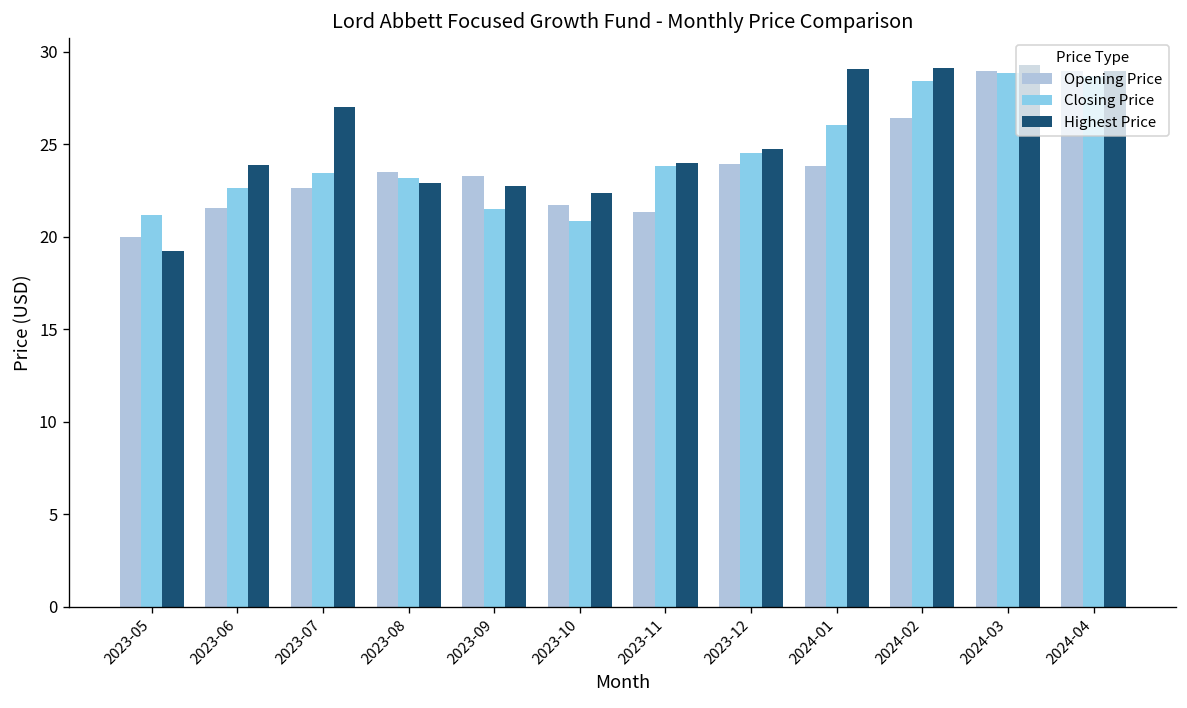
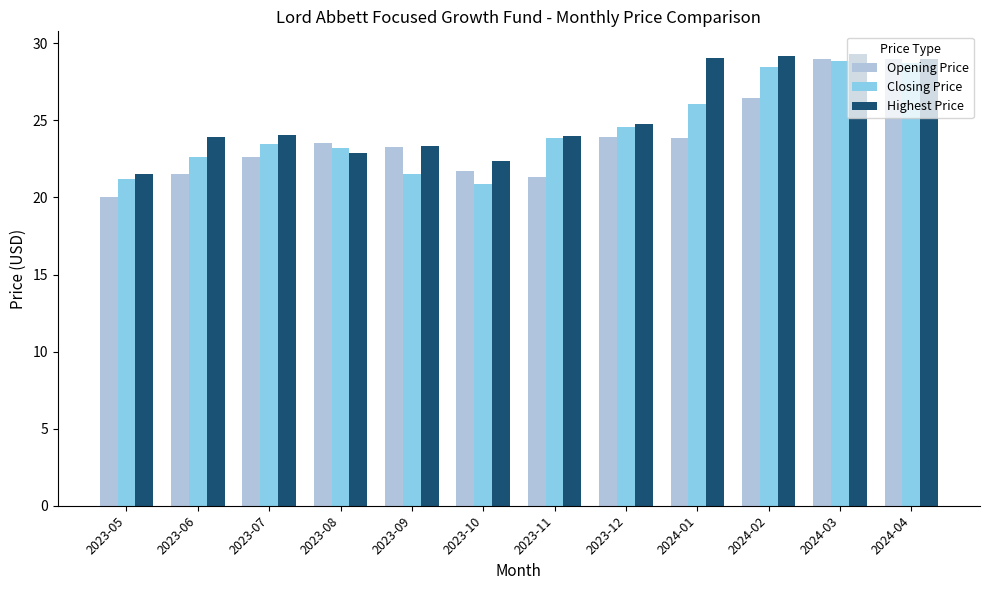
  {
    "Highest Price": {
-     "2023-05": 19.3,
+     "2023-05": 21.5,
      "2023-06": 23.9,
-     "2023-07": 27.0,
+     "2023-07": 24.0,
      "2023-08": 22.9,
-     "2023-09": 22.8,
+     "2023-09": 23.3,
      "2023-10": 22.4,
      "2023-11": 24.0,
      "2023-12": 24.8,
      "2024-01": 29.1,
      "2024-02": 29.1
    }
  }
